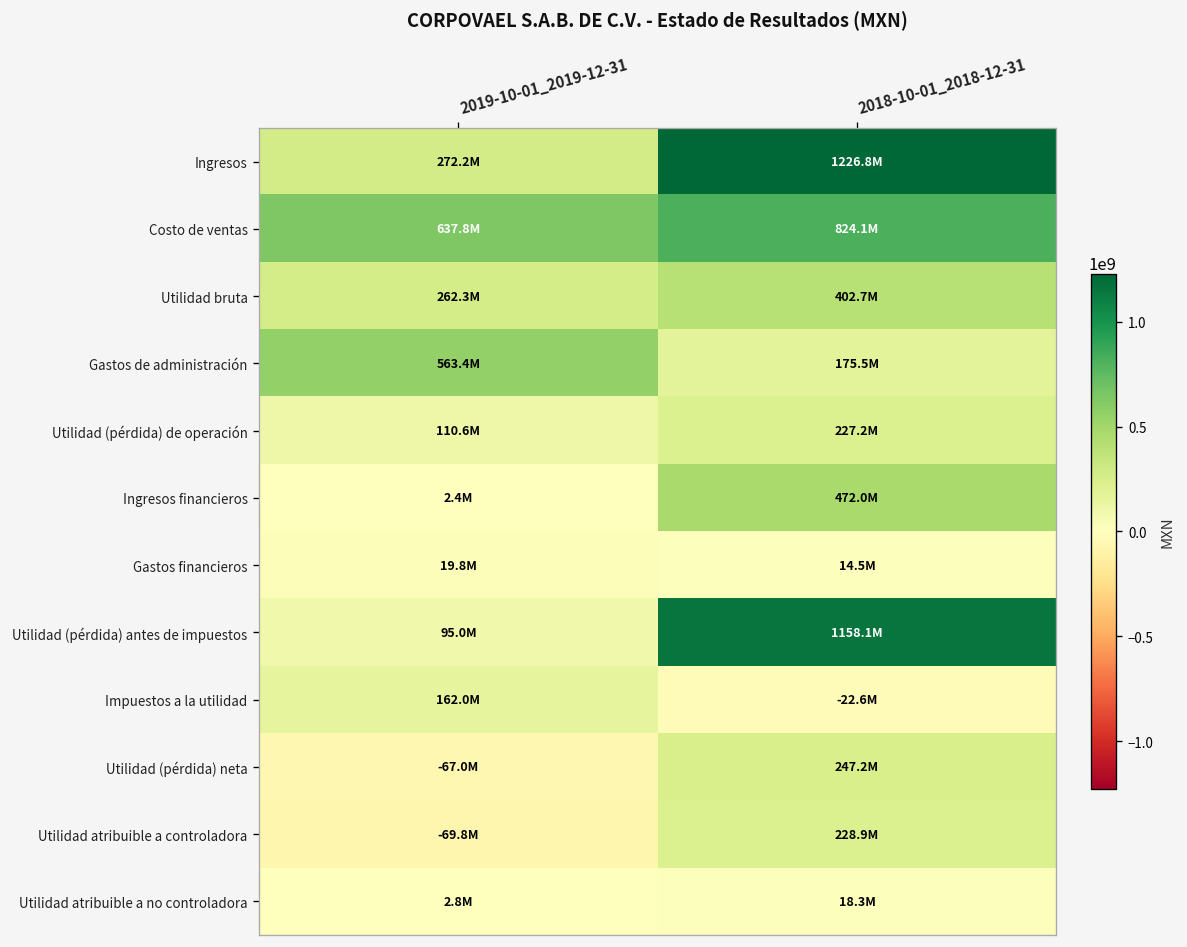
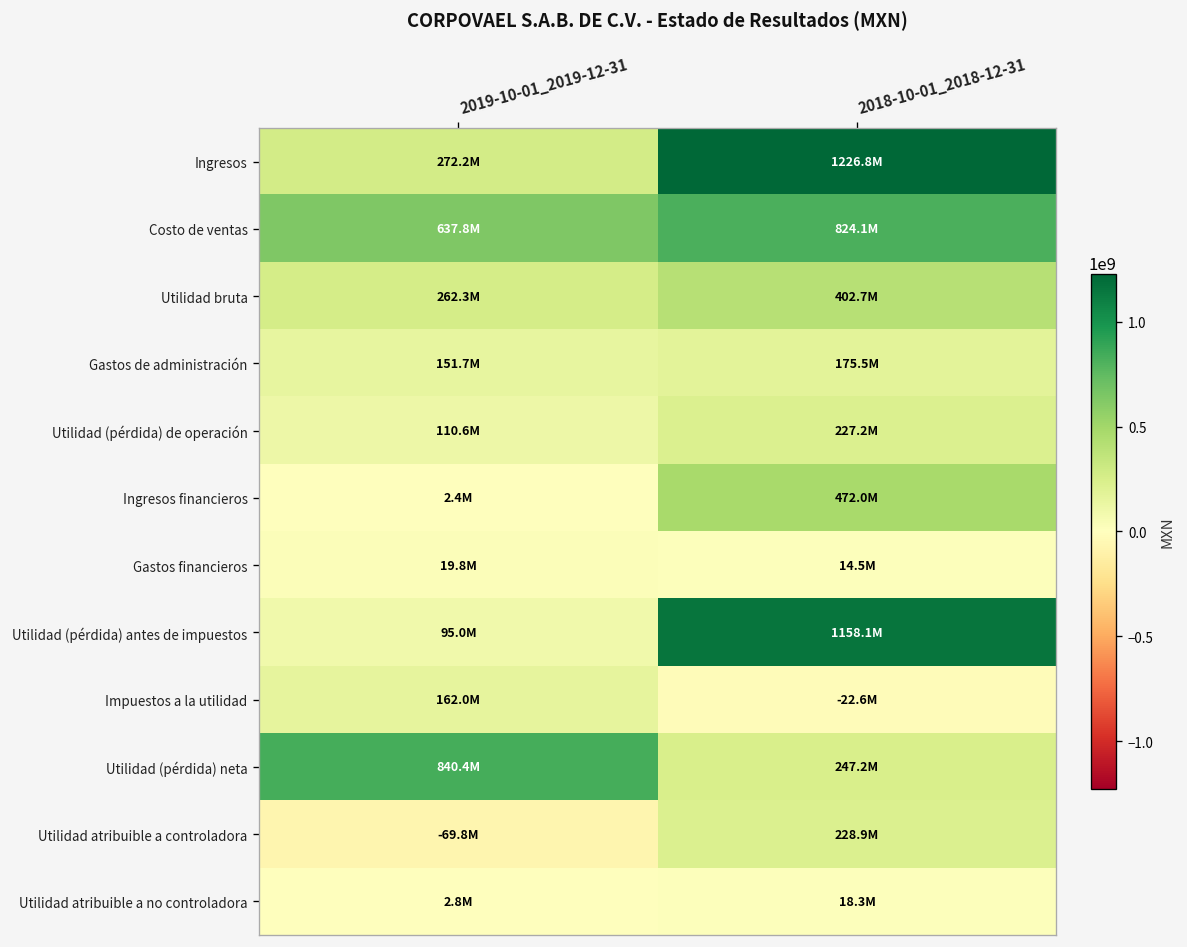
  {
    "Ingresos": {
      "2019-10-01_2019-12-31": "272.2M",
      "2018-10-01_2018-12-31": "1226.8M"
    },
    "Costo de ventas": {
      "2019-10-01_2019-12-31": "637.8M",
      "2018-10-01_2018-12-31": "824.1M"
    },
    "Utilidad bruta": {
      "2019-10-01_2019-12-31": "262.3M",
      "2018-10-01_2018-12-31": "402.7M"
    },
    "Gastos de administración": {
-     "2019-10-01_2019-12-31": "563.4M",
+     "2019-10-01_2019-12-31": "151.7M",
      "2018-10-01_2018-12-31": "175.5M"
    },
    "Utilidad (pérdida) de operación": {
      "2019-10-01_2019-12-31": "110.6M",
      "2018-10-01_2018-12-31": "227.2M"
    },
    "Ingresos financieros": {
      "2019-10-01_2019-12-31": "2.4M",
      "2018-10-01_2018-12-31": "472.0M"
    },
    "Gastos financieros": {
      "2019-10-01_2019-12-31": "19.8M",
      "2018-10-01_2018-12-31": "14.5M"
    },
    "Utilidad (pérdida) antes de impuestos": {
      "2019-10-01_2019-12-31": "95.0M",
      "2018-10-01_2018-12-31": "1158.1M"
    },
    "Impuestos a la utilidad": {
      "2019-10-01_2019-12-31": "162.0M",
      "2018-10-01_2018-12-31": "-22.6M"
    },
    "Utilidad (pérdida) neta": {
-     "2019-10-01_2019-12-31": "-67.0M",
+     "2019-10-01_2019-12-31": "840.4M",
      "2018-10-01_2018-12-31": "247.2M"
    },
    "Utilidad atribuible a controladora": {
      "2019-10-01_2019-12-31": "-69.8M",
      "2018-10-01_2018-12-31": "228.9M"
    },
    "Utilidad atribuible a no controladora": {
      "2019-10-01_2019-12-31": "2.8M",
      "2018-10-01_2018-12-31": "18.3M"
    }
  }
